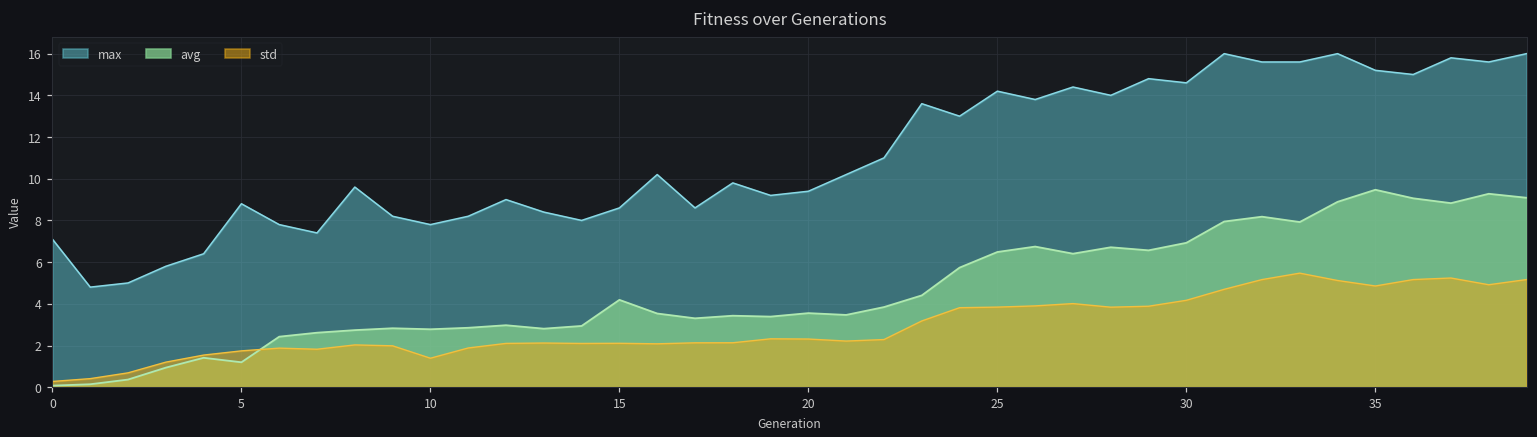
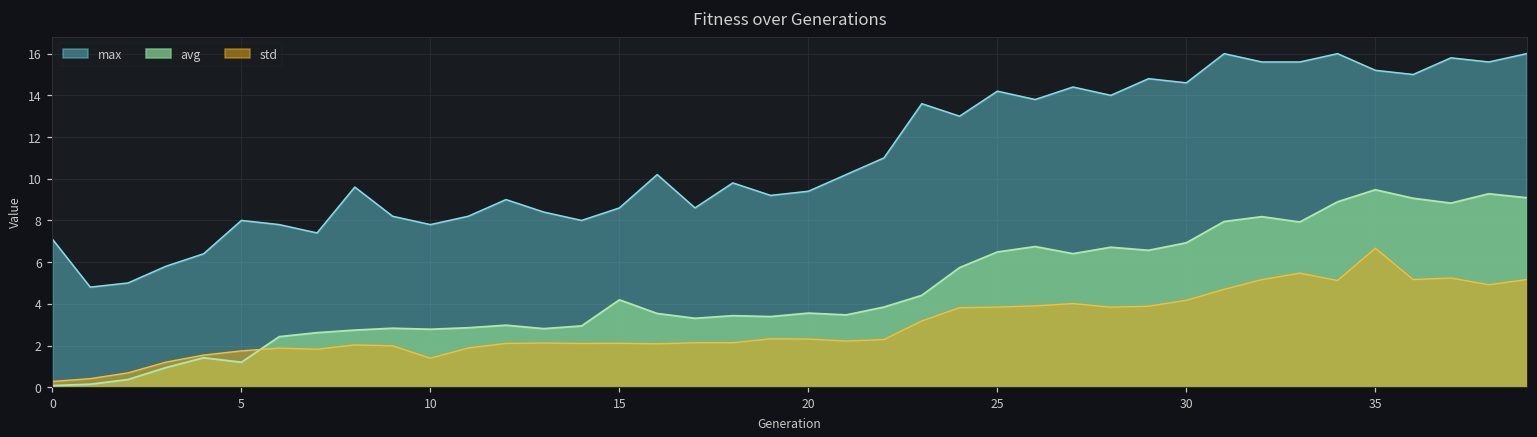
  {
    "max": {
      "0": 7.1,
-     "5": 8.8,
+     "5": 8.0,
      "10": 7.8,
      "15": 8.6,
      "20": 9.4,
      "25": 14.2,
      "30": 14.6,
      "35": 15.2
    },
    "avg": {
      "0": 0.1,
      "5": 1.2,
      "10": 2.8,
      "15": 4.2,
      "20": 3.6,
      "25": 6.5,
      "30": 6.9,
      "35": 9.5
    },
    "std": {
      "0": 0.3,
      "5": 1.7,
      "10": 1.4,
      "15": 2.1,
      "20": 2.3,
      "25": 3.8,
      "30": 4.2,
-     "35": 4.9
+     "35": 6.7
    }
  }
